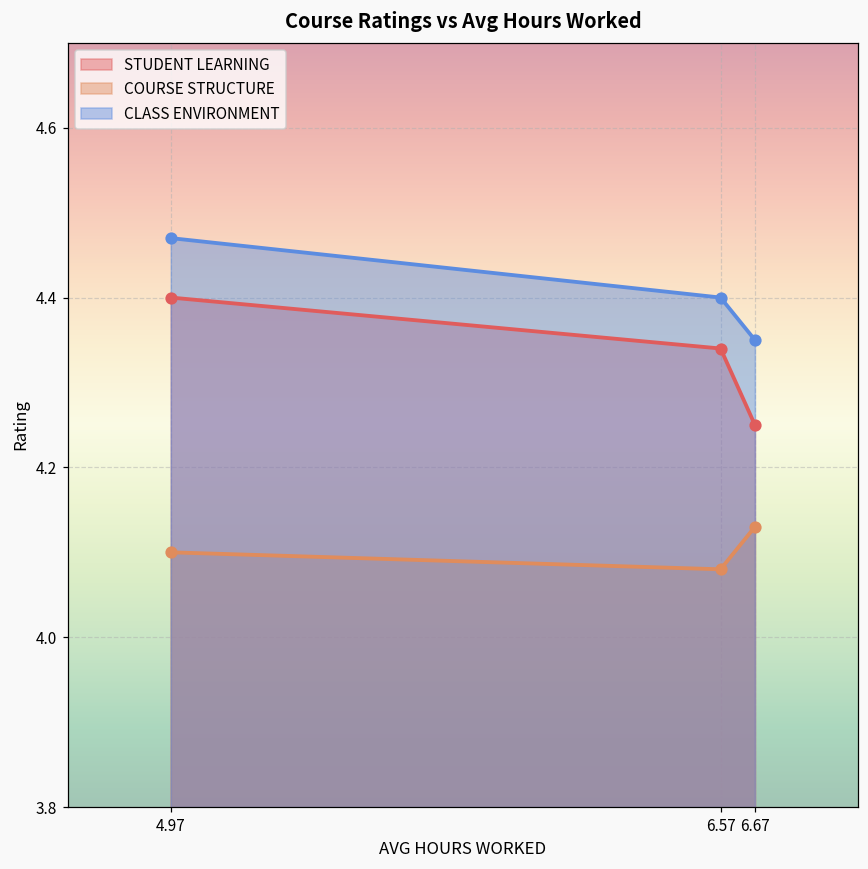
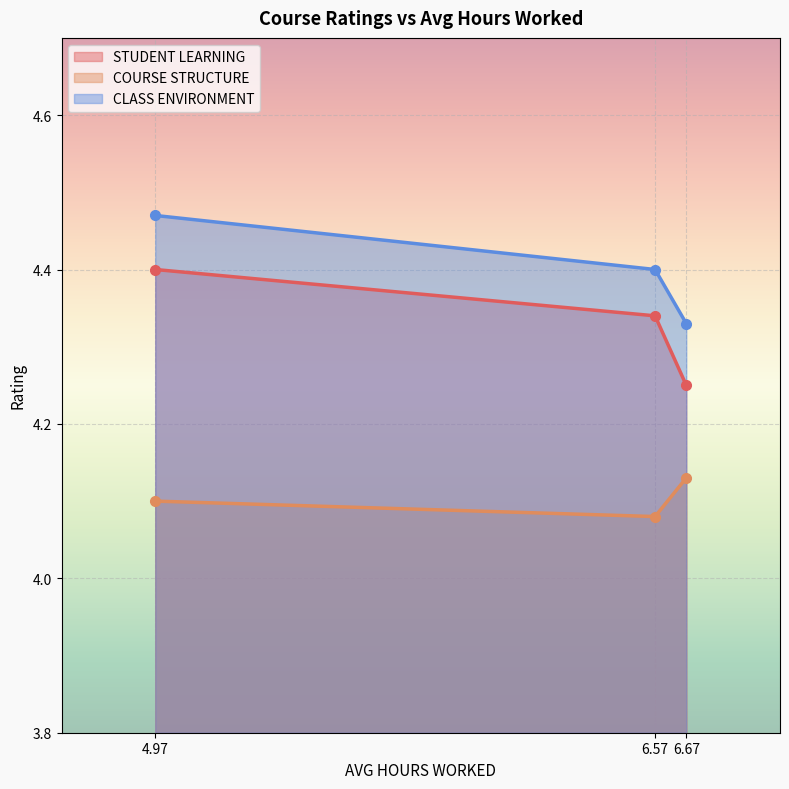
  {
    "CLASS ENVIRONMENT": {
      "4.97": 4.47,
      "6.57": 4.40,
-     "6.67": 4.35
+     "6.67": 4.33
    }
  }
